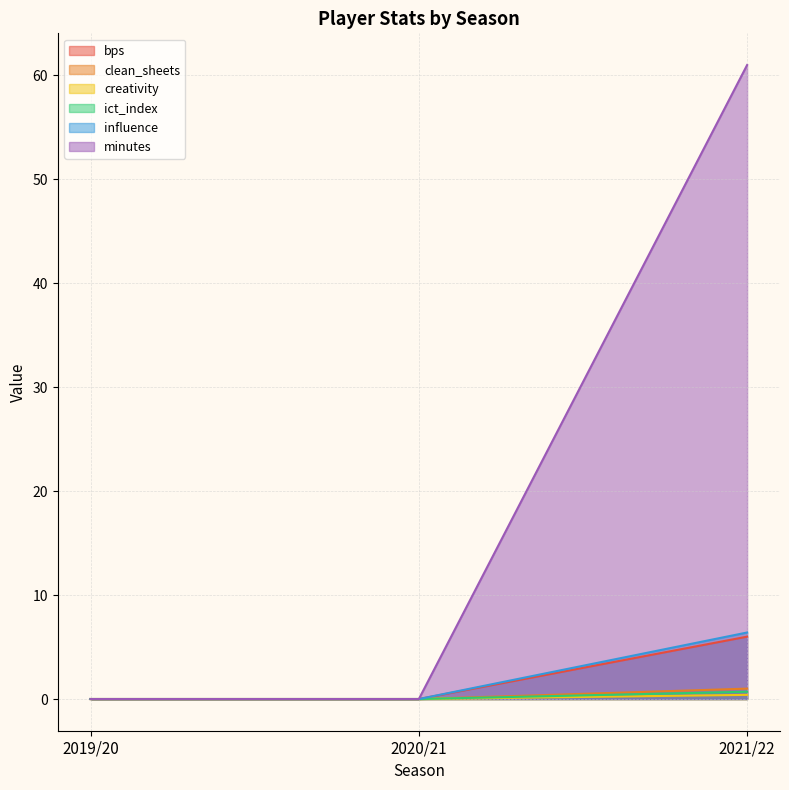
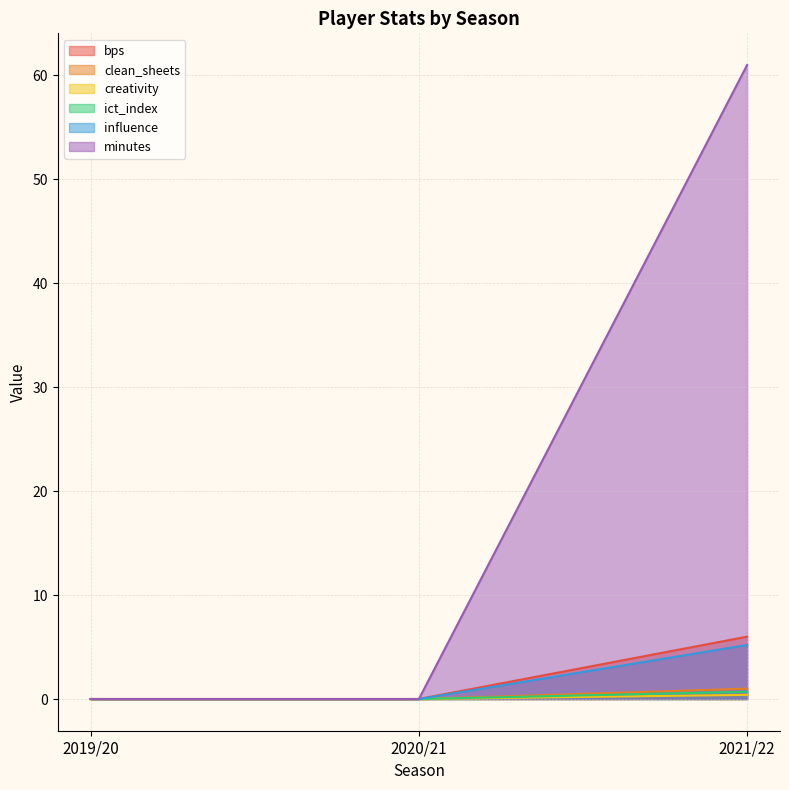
  {
    "ict_index": {
      "2021/22": 0.7
    },
    "influence": {
-     "2021/22": 6.4
+     "2021/22": 5.2
    },
    "minutes": {
      "2021/22": 61.0
    }
  }
